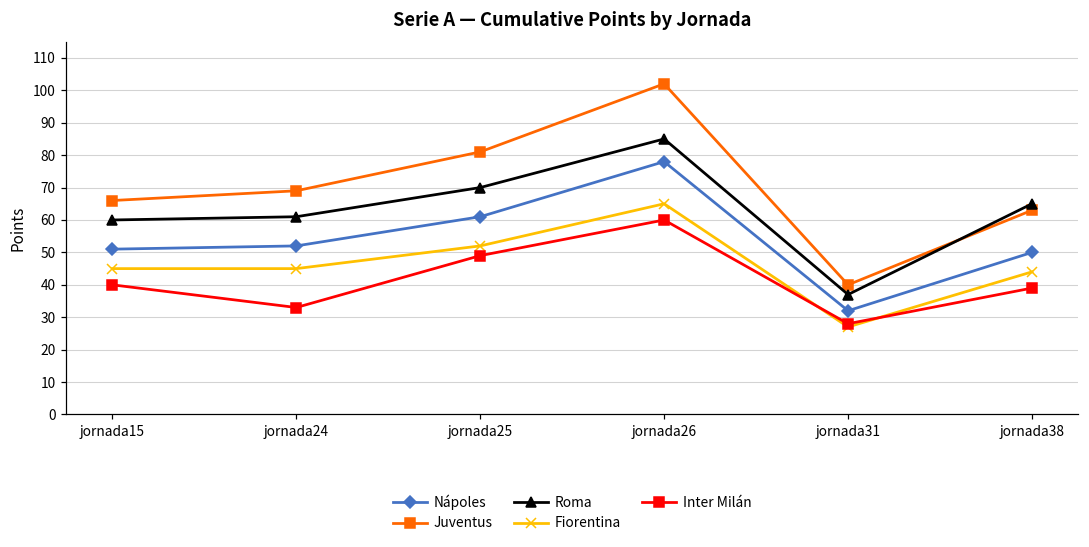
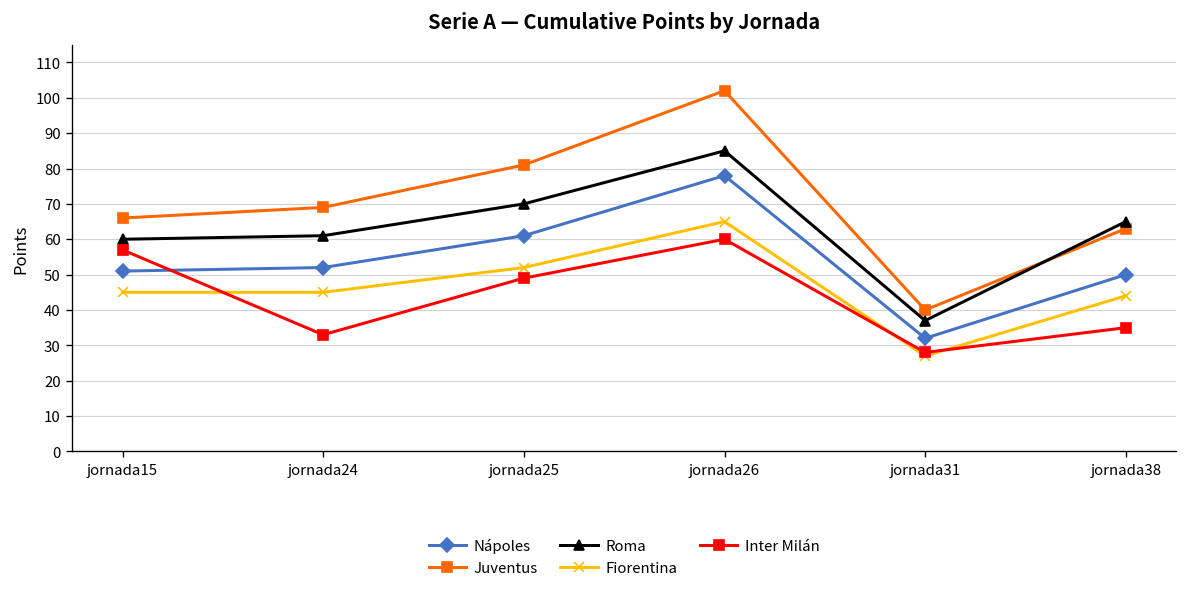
  {
    "Nápoles": {
      "jornada15": 51,
      "jornada24": 52,
      "jornada25": 61,
      "jornada26": 78,
      "jornada31": 32,
      "jornada38": 50
    },
    "Juventus": {
      "jornada15": 66,
      "jornada24": 69,
      "jornada25": 81,
      "jornada26": 102,
      "jornada31": 40,
      "jornada38": 63
    },
    "Roma": {
      "jornada15": 60,
      "jornada24": 61,
      "jornada25": 70,
      "jornada26": 85,
      "jornada31": 37,
      "jornada38": 65
    },
    "Fiorentina": {
      "jornada15": 45,
      "jornada24": 45,
      "jornada25": 52,
      "jornada26": 65,
      "jornada31": 27,
      "jornada38": 44
    },
    "Inter Milán": {
-     "jornada15": 40,
+     "jornada15": 57,
      "jornada24": 33,
      "jornada25": 49,
      "jornada26": 60,
      "jornada31": 28,
-     "jornada38": 39
+     "jornada38": 35
    }
  }
